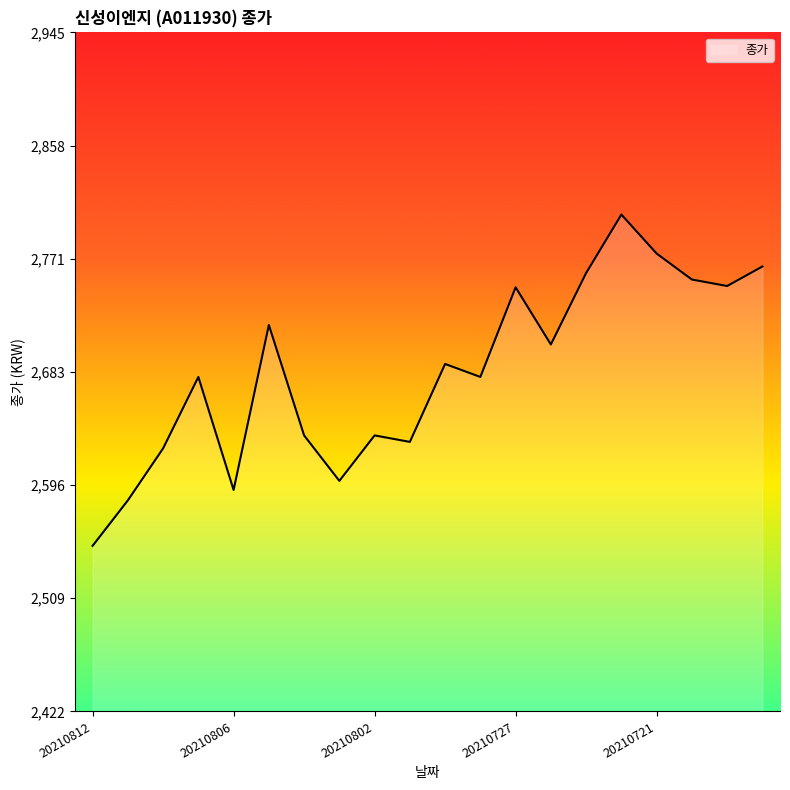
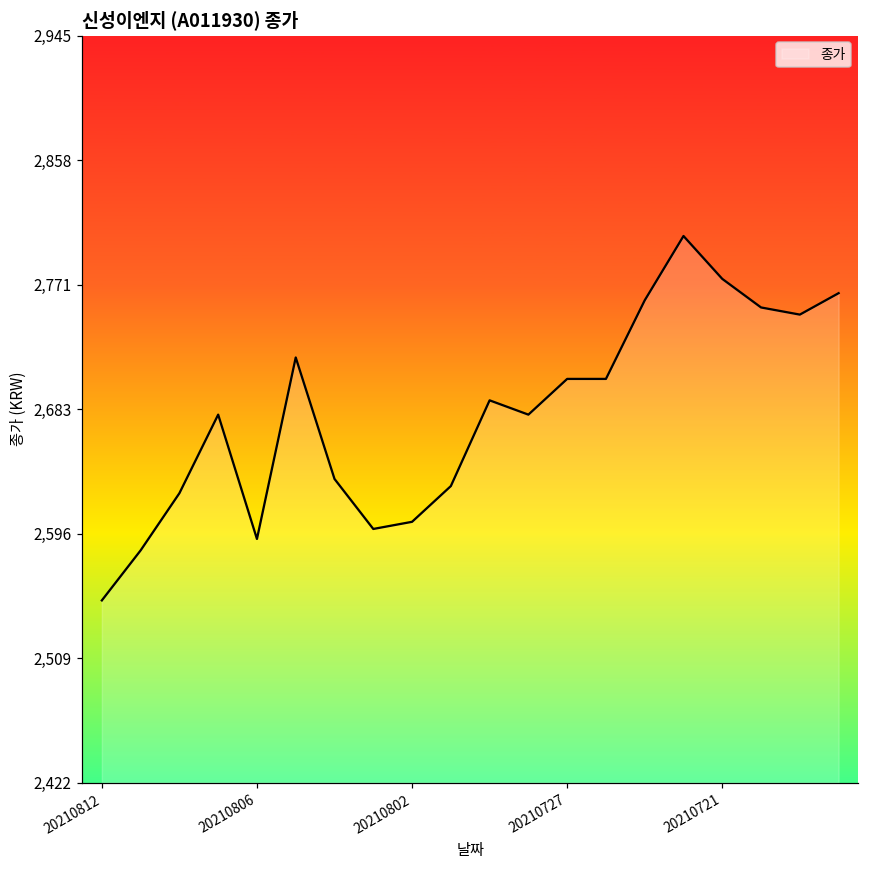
  {
    "20210812": "2,550",
    "20210806": "2,593",
-   "20210802": "2,635",
-   "20210727": "2,749",
+   "20210802": "2,605",
+   "20210727": "2,705",
    "20210721": "2,775"
  }
